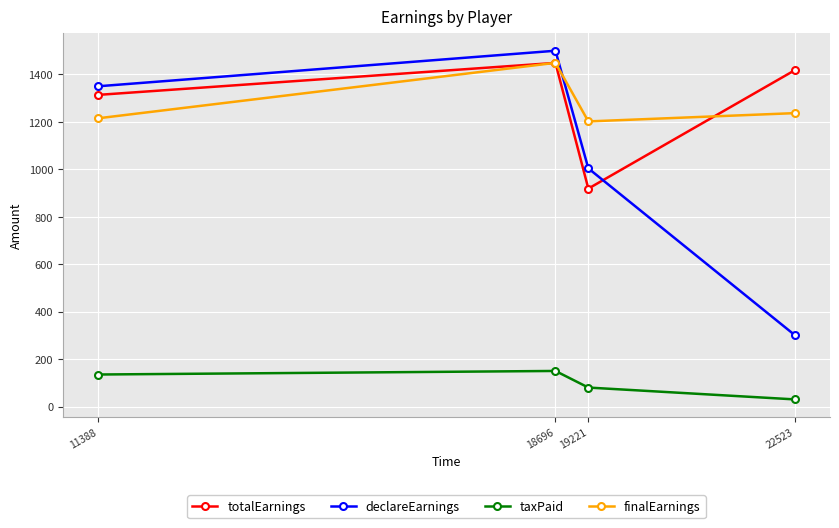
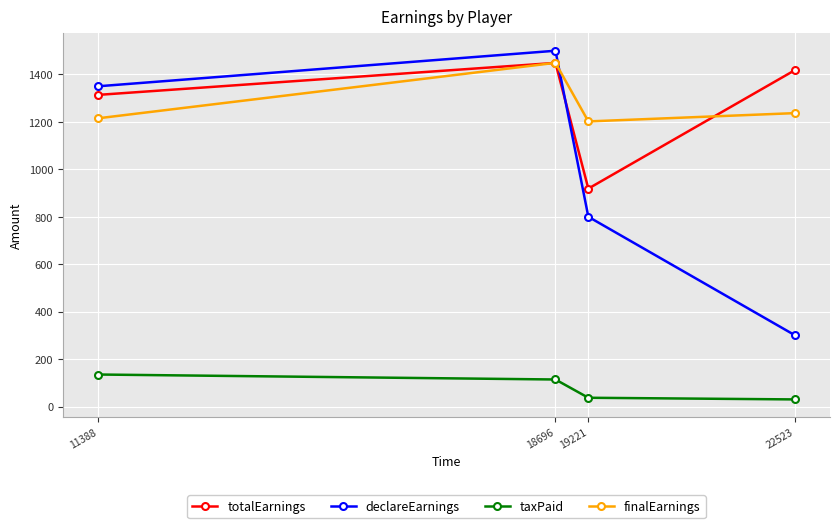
  {
    "totalEarnings": {
      "11388": 1310,
      "19221": 920,
      "22523": 1420
    },
    "declareEarnings": {
      "11388": 1350,
      "18696": 1500,
-     "19221": 1000,
+     "19221": 800,
      "22523": 300
    },
    "taxPaid": {
      "11388": 140,
-     "18696": 150,
-     "19221": 80,
+     "18696": 110,
+     "19221": 40,
      "22523": 30
    },
    "finalEarnings": {
      "11388": 1220,
      "19221": 1200,
      "22523": 1240
    }
  }
